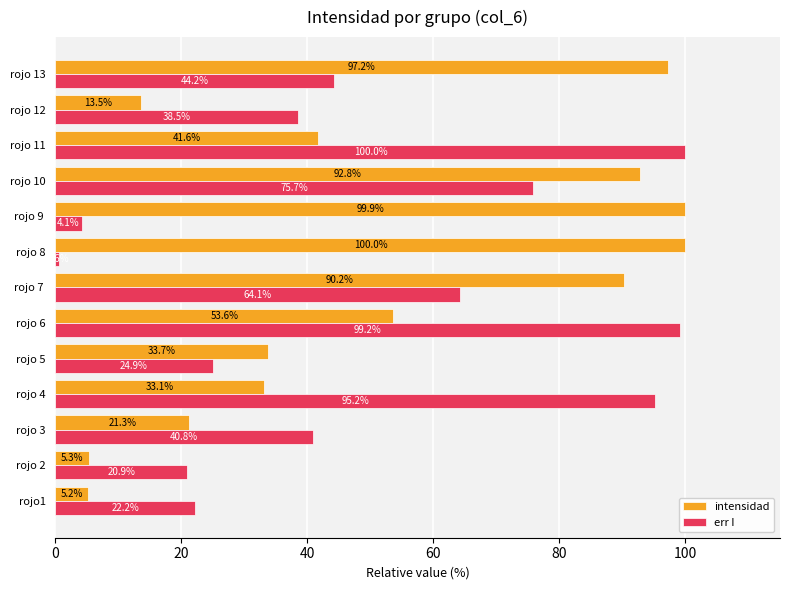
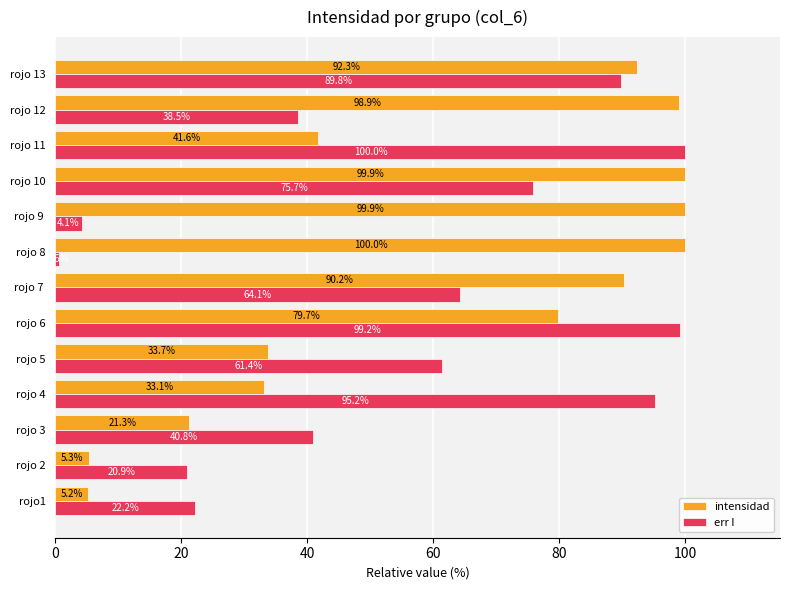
  {
    "intensidad": {
-     "rojo 13": "97.2%",
-     "rojo 12": "13.5%",
+     "rojo 13": "92.3%",
+     "rojo 12": "98.9%",
      "rojo 11": "41.6%",
-     "rojo 10": "92.8%",
+     "rojo 10": "99.9%",
      "rojo 9": "99.9%",
      "rojo 8": "100.0%",
      "rojo 7": "90.2%",
-     "rojo 6": "53.6%",
+     "rojo 6": "79.7%",
      "rojo 5": "33.7%",
      "rojo 4": "33.1%",
      "rojo 3": "21.3%",
      "rojo 2": "5.3%",
      "rojo1": "5.2%"
    },
    "err I": {
-     "rojo 13": "44.2%",
+     "rojo 13": "89.8%",
      "rojo 12": "38.5%",
      "rojo 11": "100.0%",
      "rojo 10": "75.7%",
      "rojo 9": "4.1%",
      "rojo 7": "64.1%",
      "rojo 6": "99.2%",
-     "rojo 5": "24.9%",
+     "rojo 5": "61.4%",
      "rojo 4": "95.2%",
      "rojo 3": "40.8%",
      "rojo 2": "20.9%",
      "rojo1": "22.2%"
    }
  }
